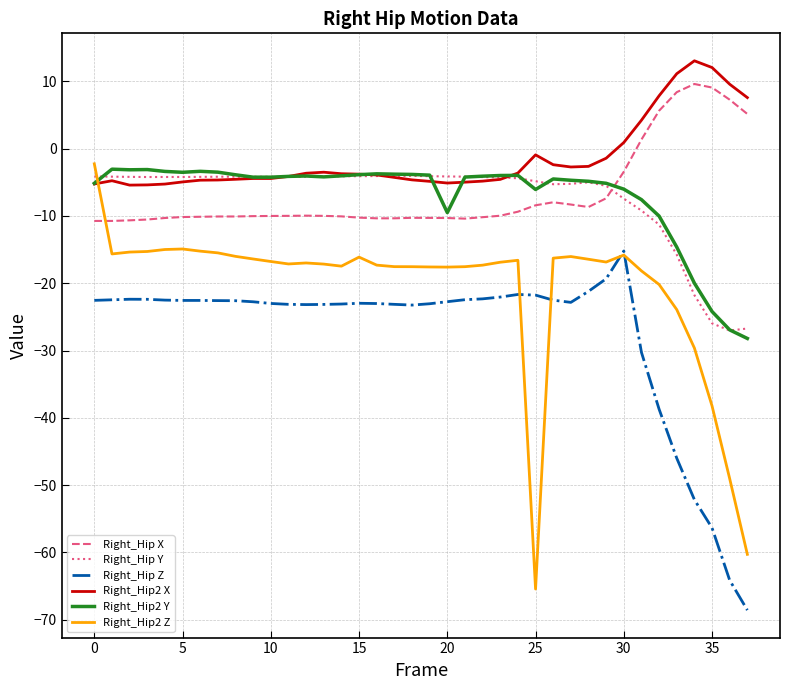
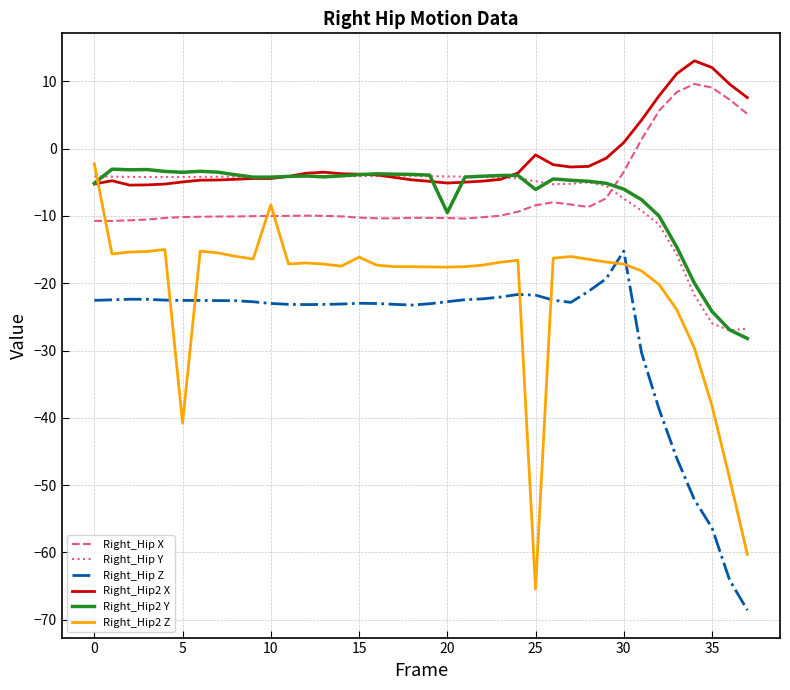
  {
    "Right_Hip Z": {
      "0": -23,
      "5": -23,
      "10": -23,
      "15": -23,
      "20": -23,
      "25": -22,
      "30": -15,
      "35": -56
    },
    "Right_Hip2 X": {
      "5": -5,
      "20": -5,
      "25": -1,
      "30": 1,
      "35": 12
    },
    "Right_Hip2 Y": {
      "5": -4,
      "20": -10,
      "25": -6,
      "30": -6,
      "35": -24
    },
    "Right_Hip2 Z": {
      "0": -2,
-     "5": -15,
-     "10": -17,
+     "5": -41,
+     "10": -8,
      "15": -16,
      "20": -18,
      "25": -65,
-     "30": -16,
+     "30": -17,
      "35": -38
    }
  }
